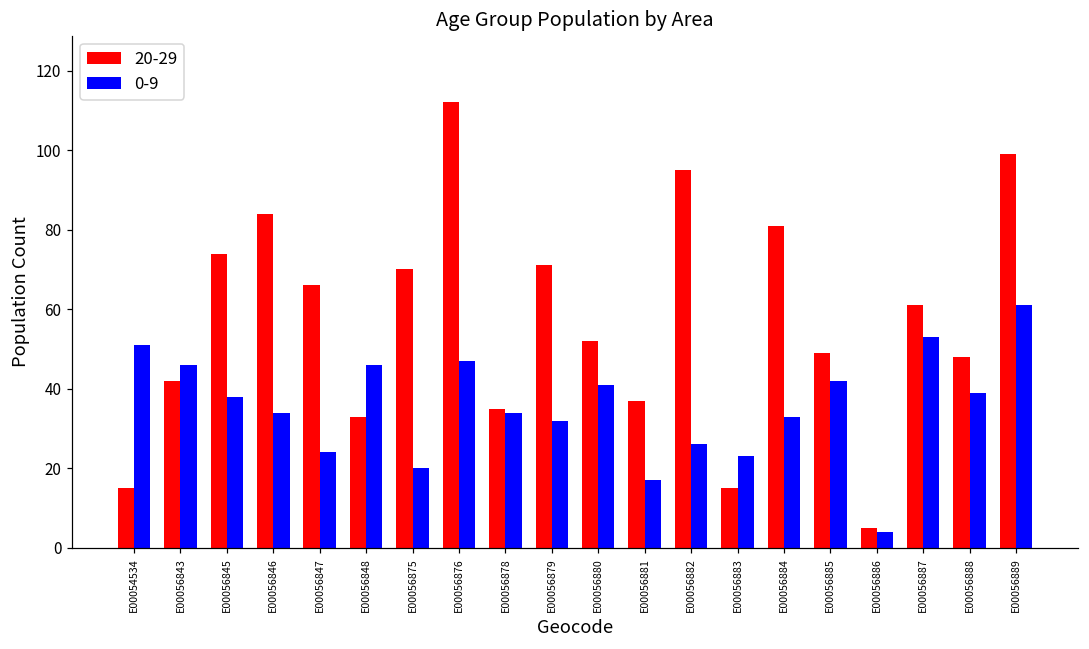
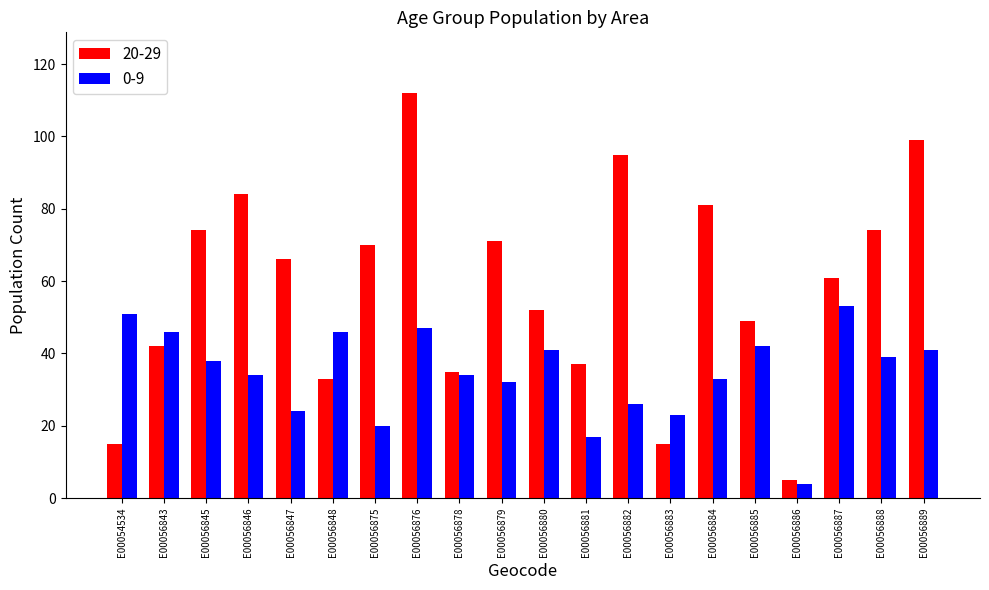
  {
    "20-29": {
      "E00054534": 15,
      "E00056843": 42,
      "E00056845": 74,
      "E00056846": 84,
      "E00056847": 66,
      "E00056848": 33,
      "E00056875": 70,
      "E00056876": 112,
      "E00056878": 35,
      "E00056879": 71,
      "E00056880": 52,
      "E00056881": 37,
      "E00056882": 95,
      "E00056883": 15,
      "E00056884": 81,
      "E00056885": 49,
      "E00056886": 5,
      "E00056887": 61,
-     "E00056888": 48,
+     "E00056888": 74,
      "E00056889": 99
    },
    "0-9": {
      "E00054534": 51,
      "E00056843": 46,
      "E00056845": 38,
      "E00056846": 34,
      "E00056847": 24,
      "E00056848": 46,
      "E00056875": 20,
      "E00056876": 47,
      "E00056878": 34,
      "E00056879": 32,
      "E00056880": 41,
      "E00056881": 17,
      "E00056882": 26,
      "E00056883": 23,
      "E00056884": 33,
      "E00056885": 42,
      "E00056886": 4,
      "E00056887": 53,
      "E00056888": 39,
-     "E00056889": 61
+     "E00056889": 41
    }
  }
